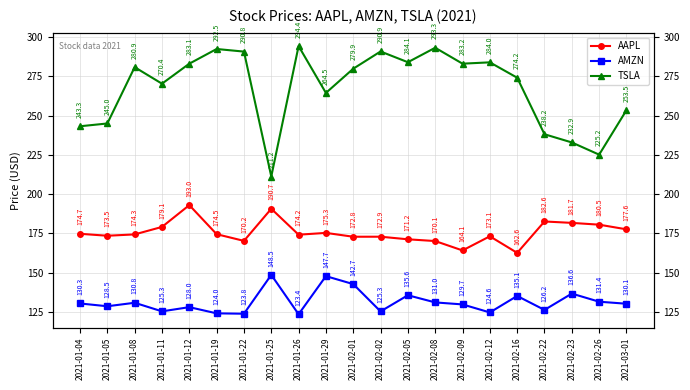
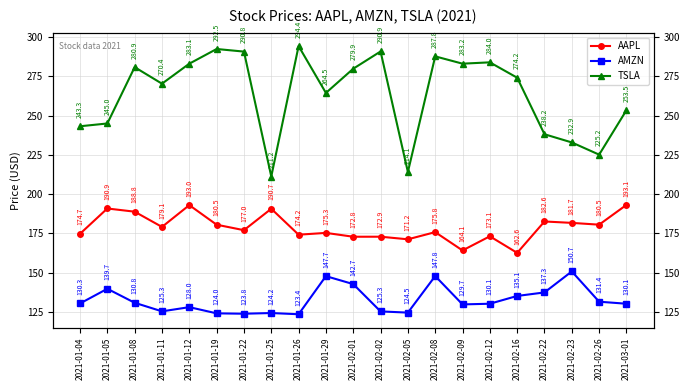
  {
    "AAPL": {
      "2021-01-04": 174.7,
-     "2021-01-05": 173.5,
-     "2021-01-08": 174.3,
+     "2021-01-05": 190.9,
+     "2021-01-08": 188.8,
      "2021-01-11": 179.1,
      "2021-01-12": 193.0,
-     "2021-01-19": 174.5,
-     "2021-01-22": 170.2,
+     "2021-01-19": 180.5,
+     "2021-01-22": 177.0,
      "2021-01-25": 190.7,
      "2021-01-26": 174.2,
      "2021-01-29": 175.3,
      "2021-02-01": 172.8,
      "2021-02-02": 172.9,
      "2021-02-05": 171.2,
-     "2021-02-08": 170.1,
+     "2021-02-08": 175.8,
      "2021-02-09": 164.1,
      "2021-02-12": 173.1,
      "2021-02-16": 162.6,
      "2021-02-22": 182.6,
      "2021-02-23": 181.7,
      "2021-02-26": 180.5,
-     "2021-03-01": 177.6
+     "2021-03-01": 193.1
    },
    "AMZN": {
      "2021-01-04": 130.3,
-     "2021-01-05": 128.5,
+     "2021-01-05": 139.7,
      "2021-01-08": 130.8,
      "2021-01-11": 125.3,
      "2021-01-12": 128.0,
      "2021-01-19": 124.0,
      "2021-01-22": 123.8,
-     "2021-01-25": 148.5,
+     "2021-01-25": 124.2,
      "2021-01-26": 123.4,
      "2021-01-29": 147.7,
      "2021-02-01": 142.7,
      "2021-02-02": 125.3,
-     "2021-02-05": 135.6,
-     "2021-02-08": 131.0,
+     "2021-02-05": 124.5,
+     "2021-02-08": 147.8,
      "2021-02-09": 129.7,
-     "2021-02-12": 124.6,
+     "2021-02-12": 130.1,
      "2021-02-16": 135.1,
-     "2021-02-22": 126.2,
-     "2021-02-23": 136.6,
+     "2021-02-22": 137.3,
+     "2021-02-23": 150.7,
      "2021-02-26": 131.4,
      "2021-03-01": 130.1
    },
    "TSLA": {
      "2021-01-04": 243.3,
      "2021-01-05": 245.0,
      "2021-01-08": 280.9,
      "2021-01-11": 270.4,
      "2021-01-12": 283.1,
      "2021-01-19": 292.5,
      "2021-01-22": 290.8,
      "2021-01-25": 211.2,
      "2021-01-26": 294.4,
      "2021-01-29": 264.5,
      "2021-02-01": 279.9,
      "2021-02-02": 290.9,
-     "2021-02-05": 284.1,
-     "2021-02-08": 293.3,
+     "2021-02-05": 214.1,
+     "2021-02-08": 287.8,
      "2021-02-09": 283.2,
      "2021-02-12": 284.0,
      "2021-02-16": 274.2,
      "2021-02-22": 238.2,
      "2021-02-23": 232.9,
      "2021-02-26": 225.2
    }
  }
